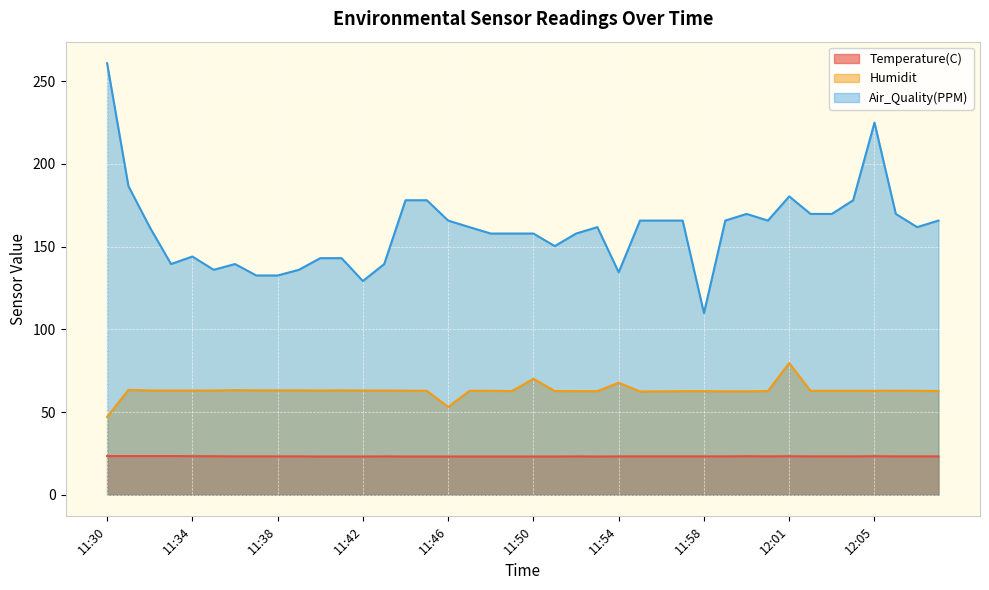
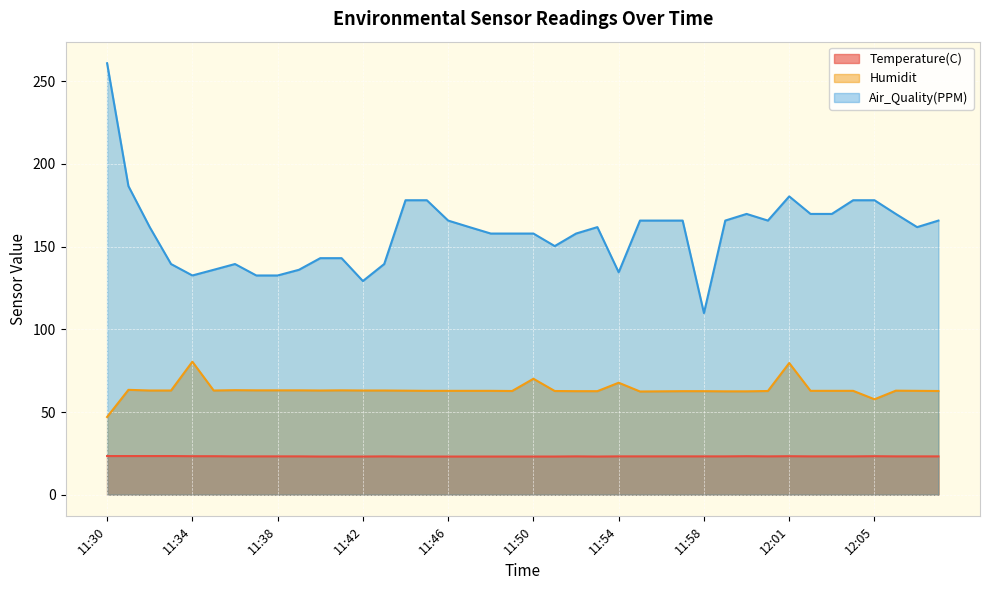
  {
    "Temperature(C)": {
      "11:30": 23,
      "11:34": 23,
      "11:38": 23,
      "11:42": 23,
      "11:46": 23,
      "11:50": 23,
      "11:54": 23,
      "11:58": 23,
      "12:01": 23,
      "12:05": 23
    },
    "Humidit": {
      "11:30": 47,
-     "11:34": 63,
+     "11:34": 80,
      "11:38": 63,
      "11:42": 63,
-     "11:46": 53,
+     "11:46": 63,
      "11:50": 70,
      "11:54": 68,
      "11:58": 63,
      "12:01": 80,
-     "12:05": 63
+     "12:05": 58
    },
    "Air_Quality(PPM)": {
      "11:30": 261,
-     "11:34": 144,
+     "11:34": 133,
      "11:38": 133,
      "11:42": 129,
      "11:46": 166,
      "11:50": 158,
      "11:54": 134,
      "11:58": 110,
      "12:01": 180,
-     "12:05": 225
+     "12:05": 178
    }
  }
